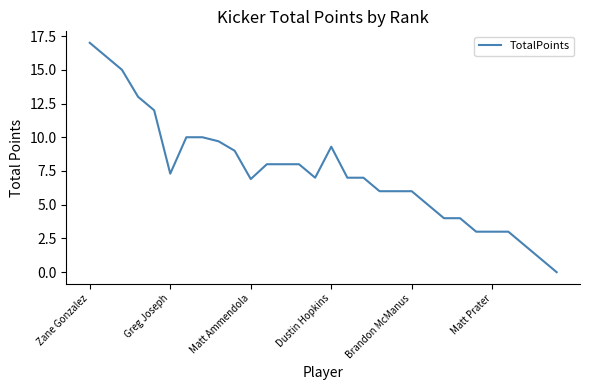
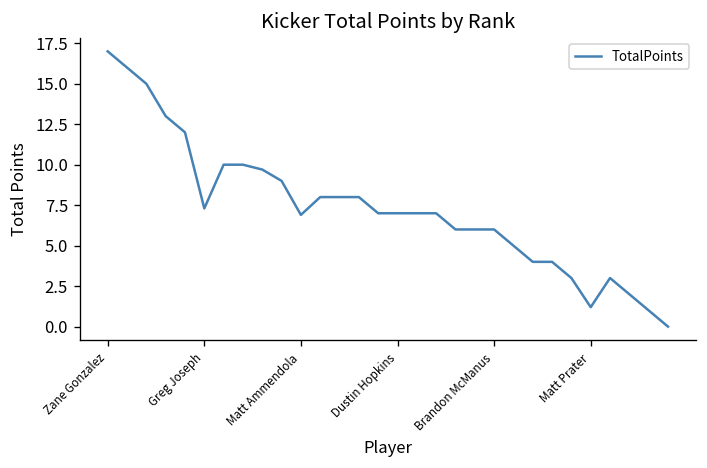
  {
    "Zane Gonzalez": 17.0,
    "Greg Joseph": 7.3,
    "Matt Ammendola": 6.9,
-   "Dustin Hopkins": 9.3,
+   "Dustin Hopkins": 7.0,
    "Brandon McManus": 6.0,
-   "Matt Prater": 3.0
+   "Matt Prater": 1.2
  }
